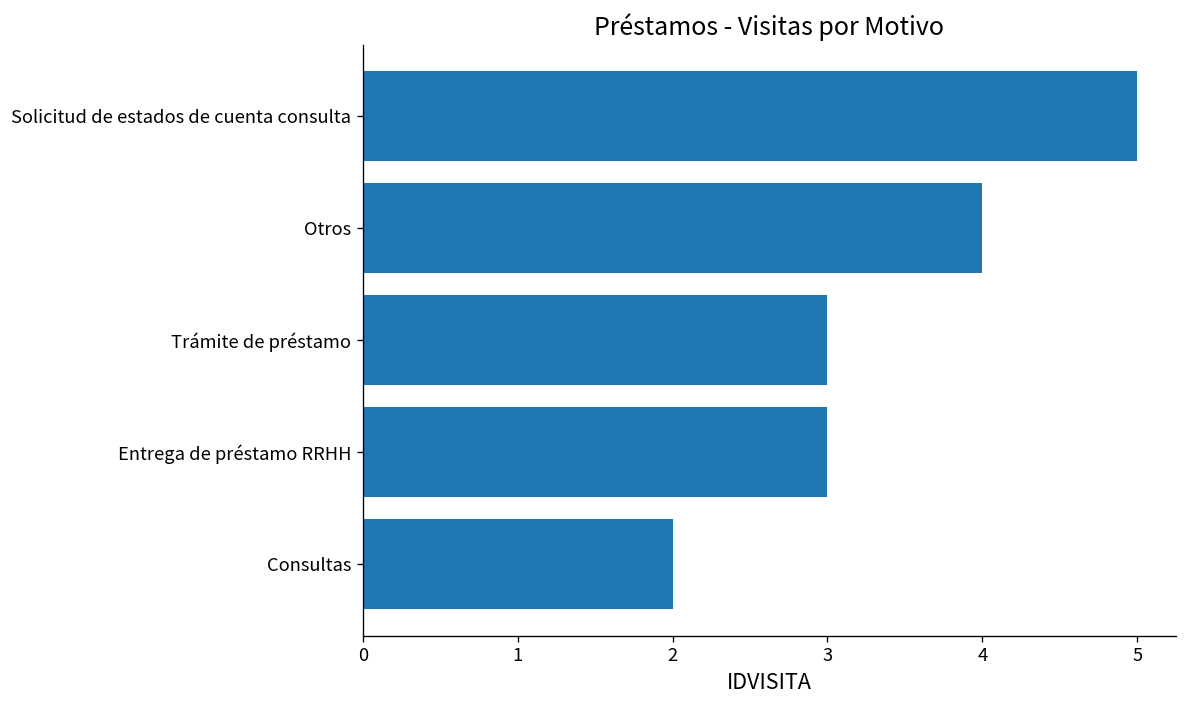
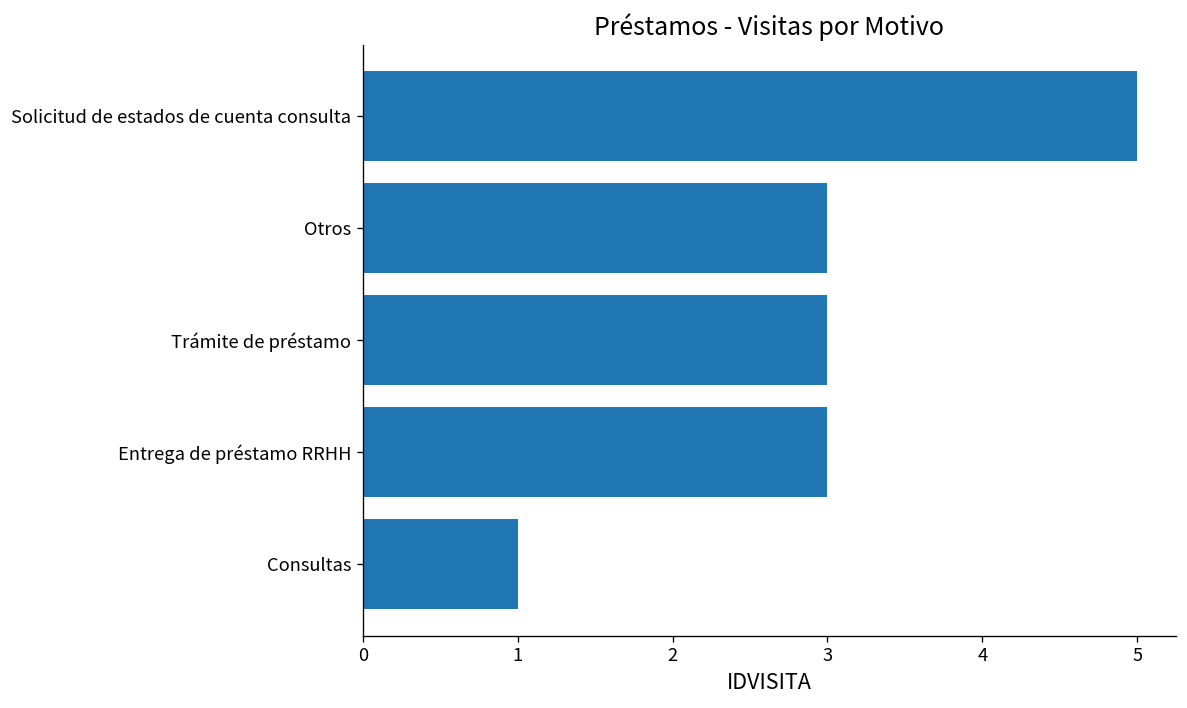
  {
    "Solicitud de estados de cuenta consulta": 5,
-   "Otros": 4,
+   "Otros": 3,
    "Trámite de préstamo": 3,
    "Entrega de préstamo RRHH": 3,
-   "Consultas": 2
+   "Consultas": 1
  }
